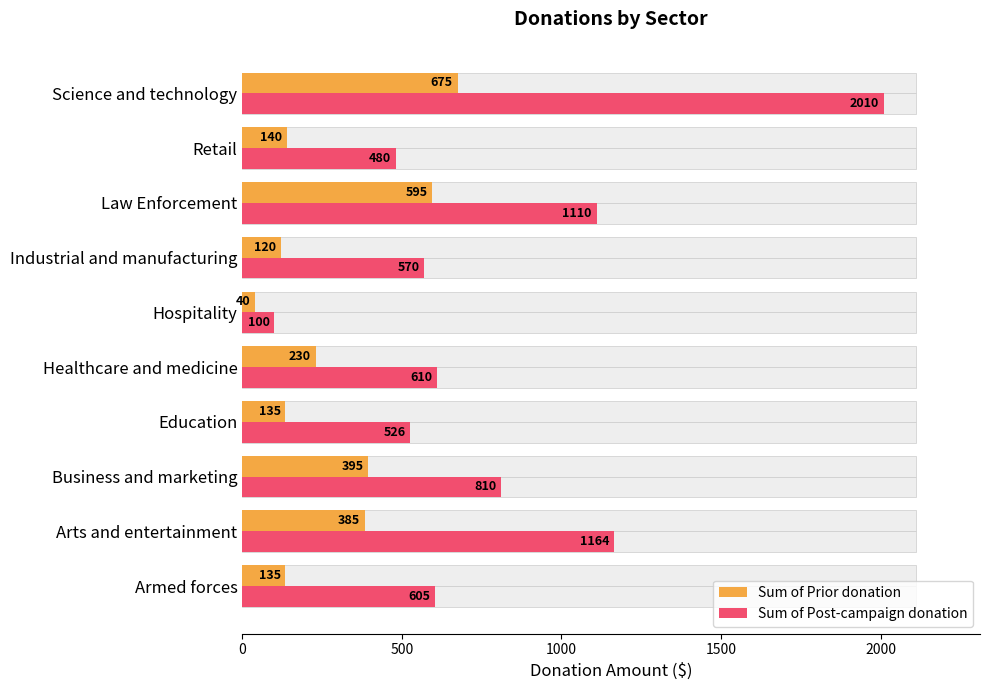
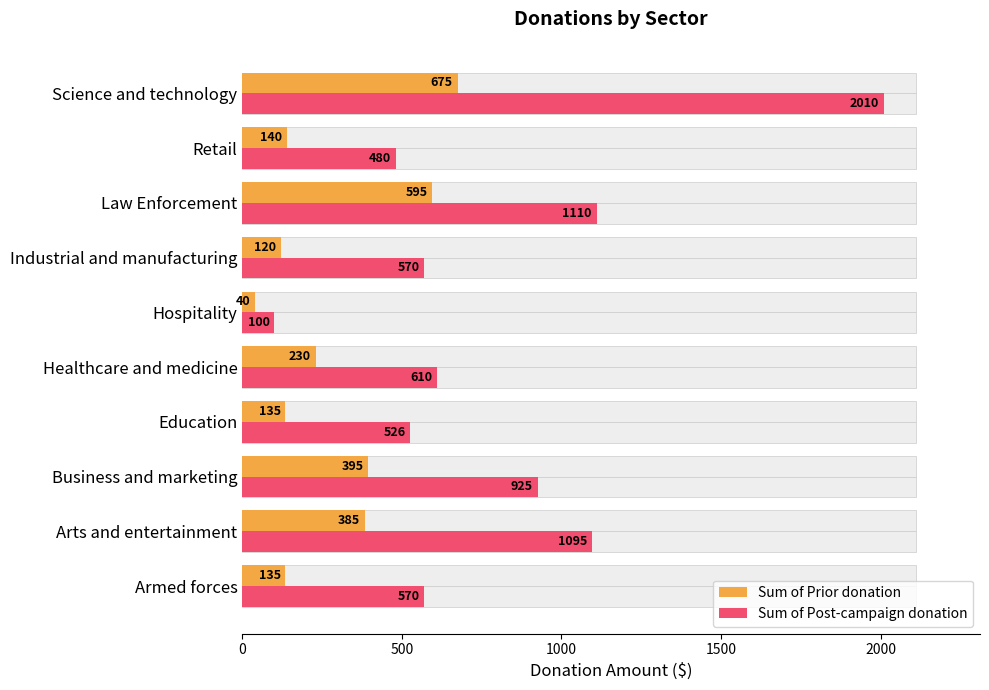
  {
    "Sum of Post-campaign donation": {
-     "Business and marketing": 810,
-     "Arts and entertainment": 1164,
-     "Armed forces": 605
+     "Business and marketing": 925,
+     "Arts and entertainment": 1095,
+     "Armed forces": 570
    }
  }
